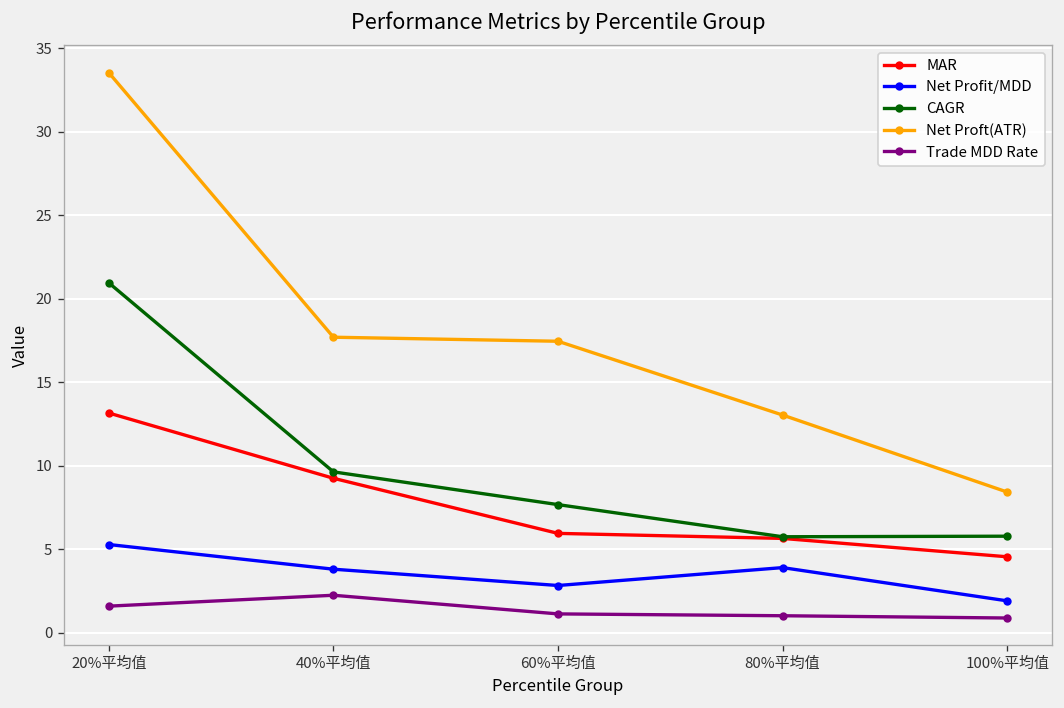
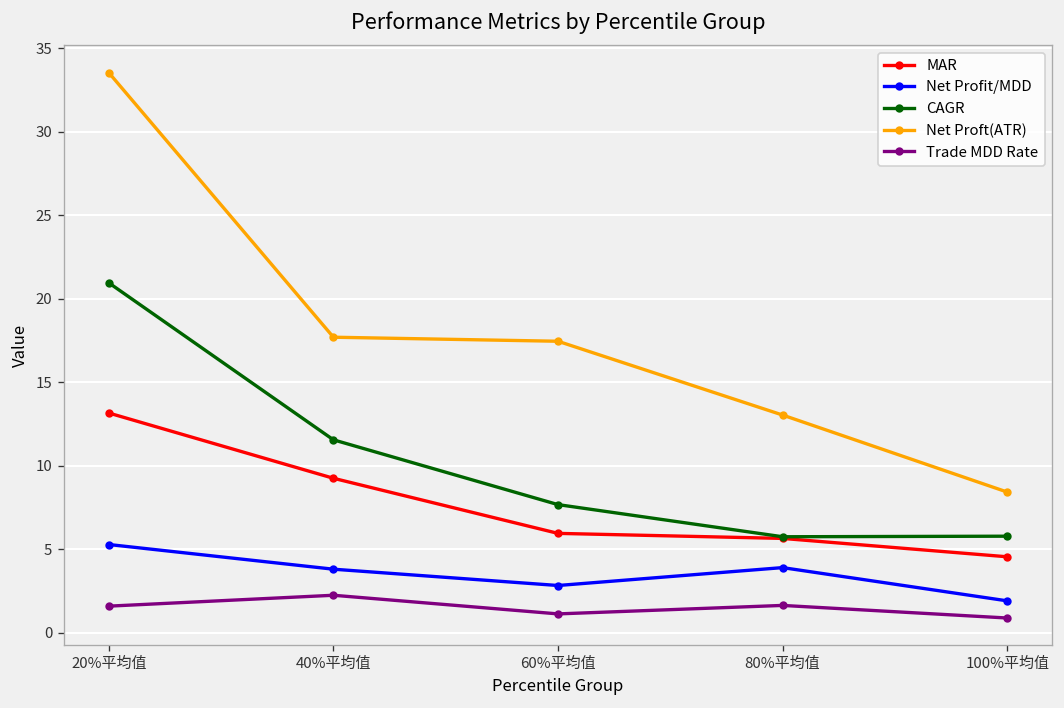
  {
    "MAR": {
      "20%平均值": 13.2,
      "40%平均值": 9.2,
      "60%平均值": 5.9,
      "100%平均值": 4.5
    },
    "Net Profit/MDD": {
      "20%平均值": 5.3,
      "40%平均值": 3.8,
      "60%平均值": 2.8,
      "80%平均值": 3.9,
      "100%平均值": 1.9
    },
    "CAGR": {
      "20%平均值": 20.9,
-     "40%平均值": 9.6,
+     "40%平均值": 11.6,
      "60%平均值": 7.7,
      "100%平均值": 5.8
    },
    "Net Proft(ATR)": {
      "20%平均值": 33.5,
      "40%平均值": 17.7,
      "60%平均值": 17.5,
      "80%平均值": 13.0,
      "100%平均值": 8.4
    },
    "Trade MDD Rate": {
      "20%平均值": 1.6,
      "40%平均值": 2.2,
      "60%平均值": 1.1,
-     "80%平均值": 1.0,
+     "80%平均值": 1.6,
      "100%平均值": 0.9
    }
  }
